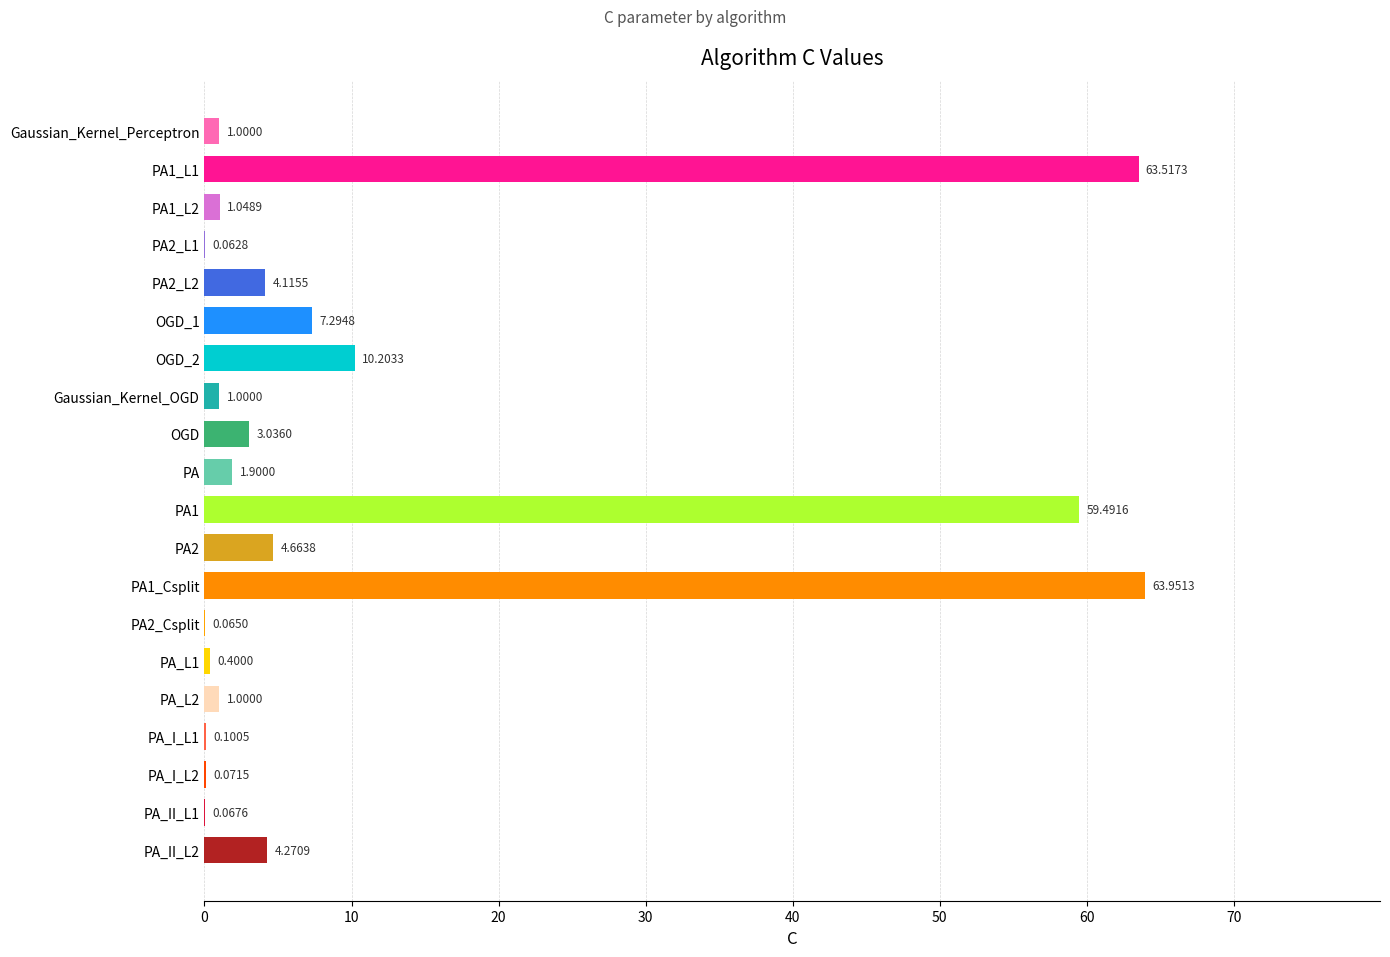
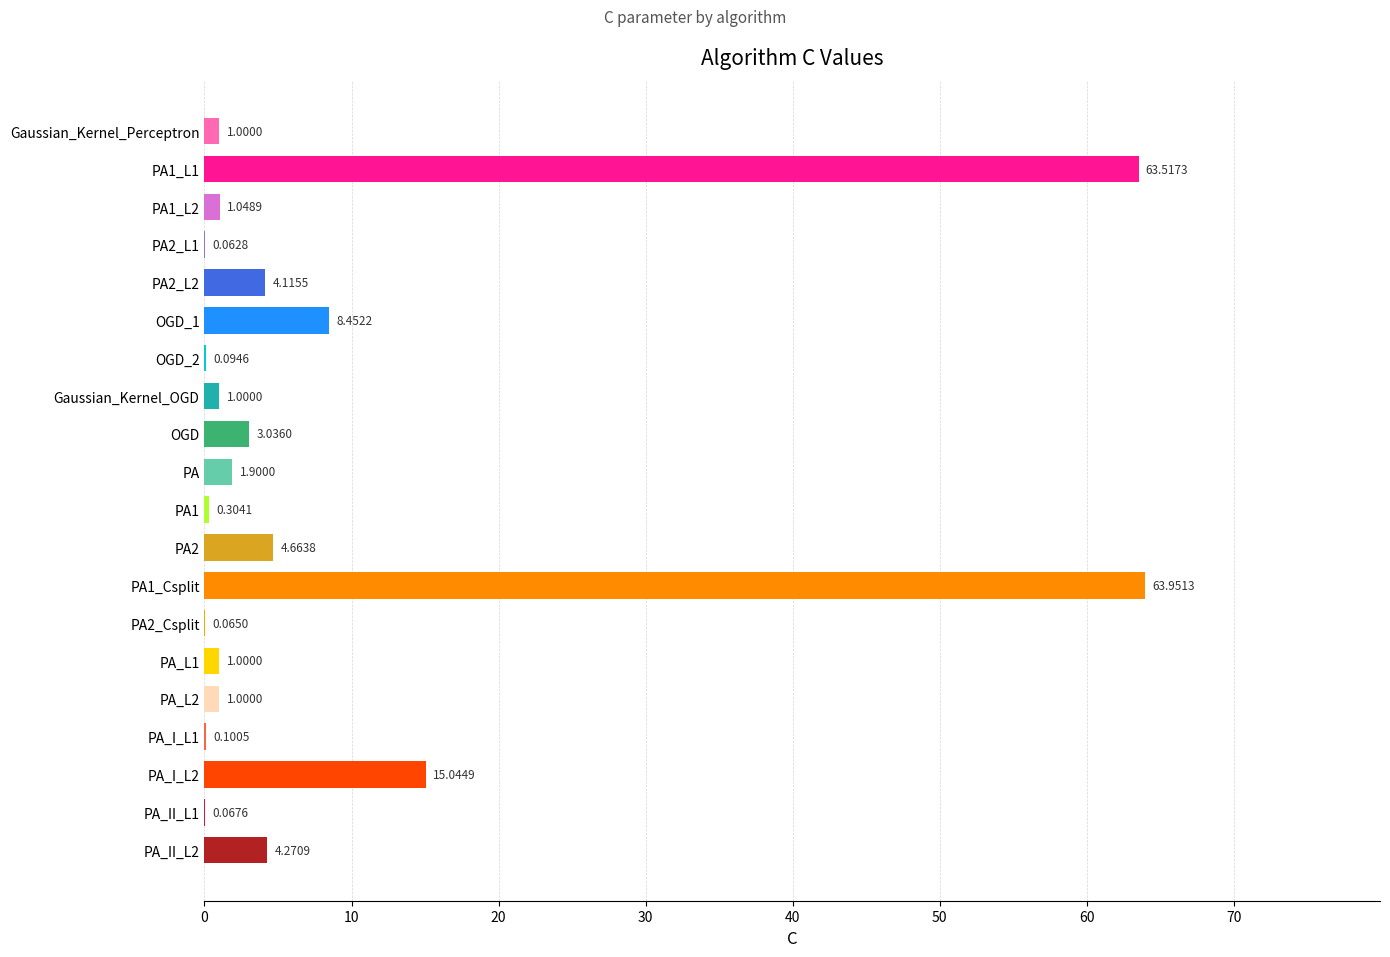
  {
    "Gaussian_Kernel_Perceptron": 1.0000,
    "PA1_L1": 63.5173,
    "PA1_L2": 1.0489,
    "PA2_L1": 0.0628,
    "PA2_L2": 4.1155,
-   "OGD_1": 7.2948,
-   "OGD_2": 10.2033,
+   "OGD_1": 8.4522,
+   "OGD_2": 0.0946,
    "Gaussian_Kernel_OGD": 1.0000,
    "OGD": 3.0360,
    "PA": 1.9000,
-   "PA1": 59.4916,
+   "PA1": 0.3041,
    "PA2": 4.6638,
    "PA1_Csplit": 63.9513,
    "PA2_Csplit": 0.0650,
-   "PA_L1": 0.4000,
+   "PA_L1": 1.0000,
    "PA_L2": 1.0000,
    "PA_I_L1": 0.1005,
-   "PA_I_L2": 0.0715,
+   "PA_I_L2": 15.0449,
    "PA_II_L1": 0.0676,
    "PA_II_L2": 4.2709
  }
